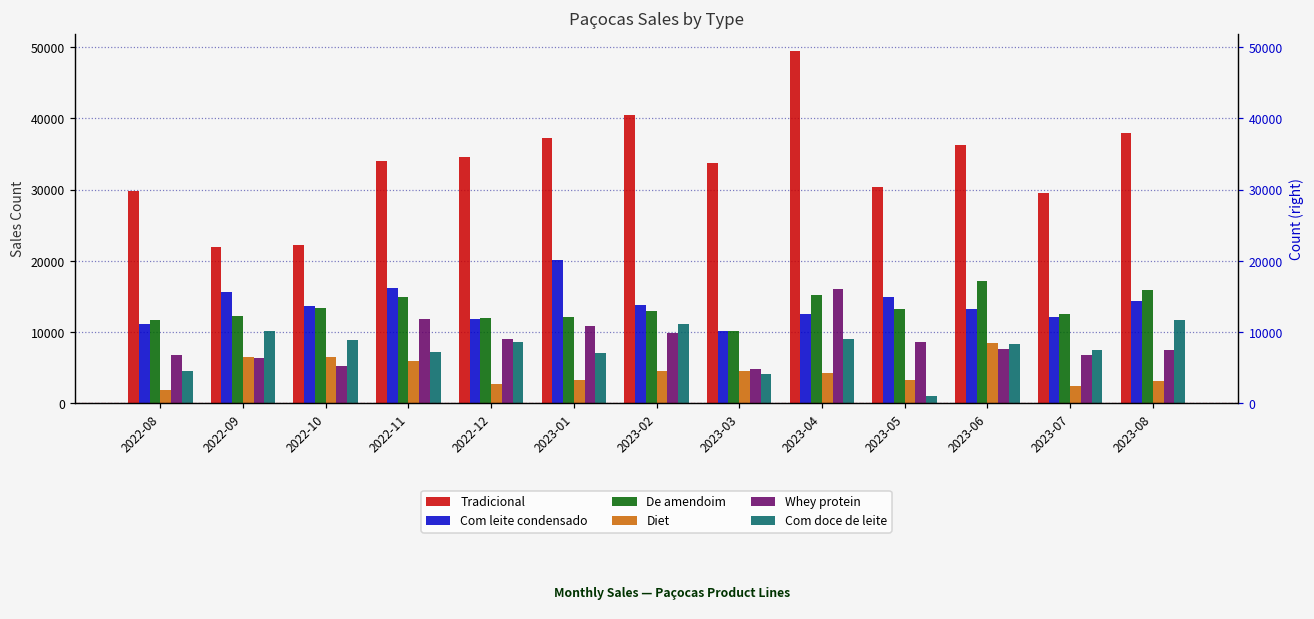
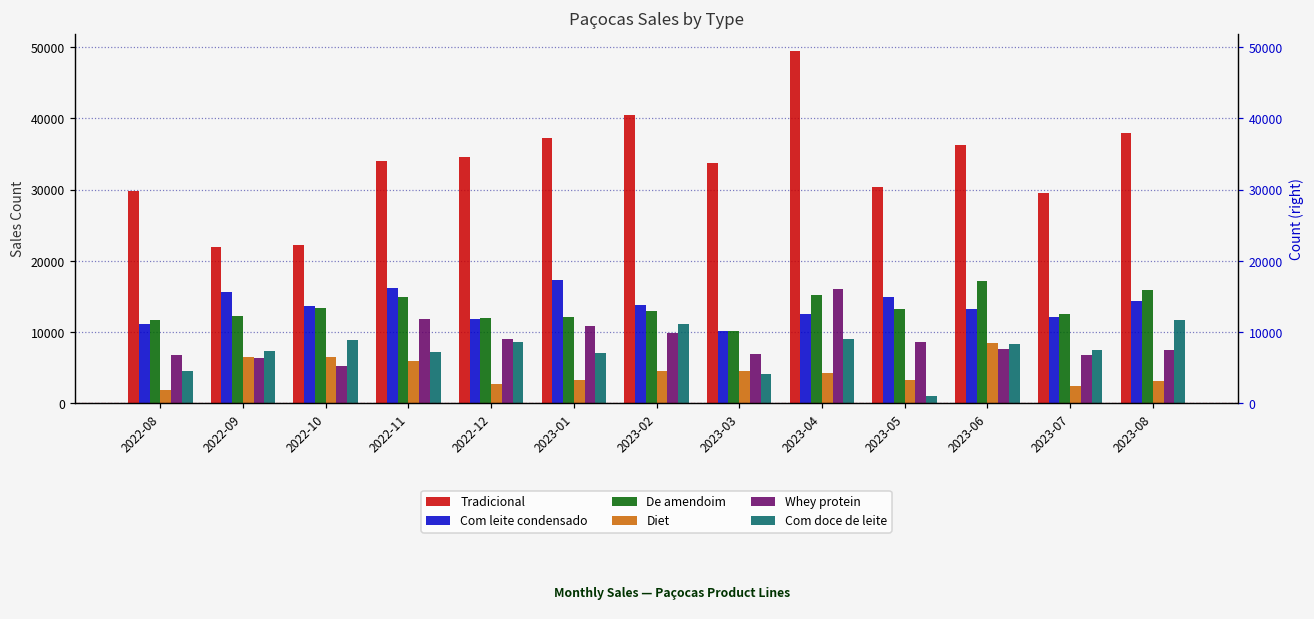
  {
    "Tradicional": {
      "2022-08": 30000,
      "2022-09": 22000,
      "2022-10": 22000,
      "2022-11": 34000,
      "2022-12": 35000,
      "2023-01": 37000,
      "2023-02": 40000,
      "2023-03": 34000,
      "2023-04": 49000,
      "2023-05": 30000,
      "2023-06": 36000,
      "2023-07": 30000,
      "2023-08": 38000
    },
    "Com leite condensado": {
      "2022-08": 11000,
      "2022-09": 16000,
      "2022-10": 14000,
      "2022-11": 16000,
      "2022-12": 12000,
-     "2023-01": 20000,
+     "2023-01": 17000,
      "2023-02": 14000,
      "2023-03": 10000,
      "2023-04": 13000,
      "2023-05": 15000,
      "2023-06": 13000,
      "2023-07": 12000,
      "2023-08": 14000
    },
    "De amendoim": {
      "2022-08": 12000,
      "2022-09": 12000,
      "2022-10": 13000,
      "2022-11": 15000,
      "2022-12": 12000,
      "2023-01": 12000,
      "2023-02": 13000,
      "2023-03": 10000,
      "2023-04": 15000,
      "2023-05": 13000,
      "2023-06": 17000,
      "2023-07": 13000,
      "2023-08": 16000
    },
    "Diet": {
      "2022-08": 2000,
      "2022-09": 7000,
      "2022-10": 7000,
      "2022-11": 6000,
      "2022-12": 3000,
      "2023-01": 3000,
      "2023-02": 5000,
      "2023-03": 5000,
      "2023-04": 4000,
      "2023-05": 3000,
      "2023-06": 8000,
      "2023-07": 2000,
      "2023-08": 3000
    },
    "Whey protein": {
      "2022-08": 7000,
      "2022-09": 6000,
      "2022-10": 5000,
      "2022-11": 12000,
      "2022-12": 9000,
      "2023-01": 11000,
      "2023-02": 10000,
-     "2023-03": 5000,
+     "2023-03": 7000,
      "2023-04": 16000,
      "2023-05": 9000,
      "2023-06": 8000,
      "2023-07": 7000,
      "2023-08": 8000
    },
    "Com doce de leite": {
      "2022-08": 5000,
-     "2022-09": 10000,
+     "2022-09": 7000,
      "2022-10": 9000,
      "2022-11": 7000,
      "2022-12": 9000,
      "2023-01": 7000,
      "2023-02": 11000,
      "2023-03": 4000,
      "2023-04": 9000,
      "2023-05": 1000,
      "2023-06": 8000,
      "2023-07": 8000,
      "2023-08": 12000
    }
  }
